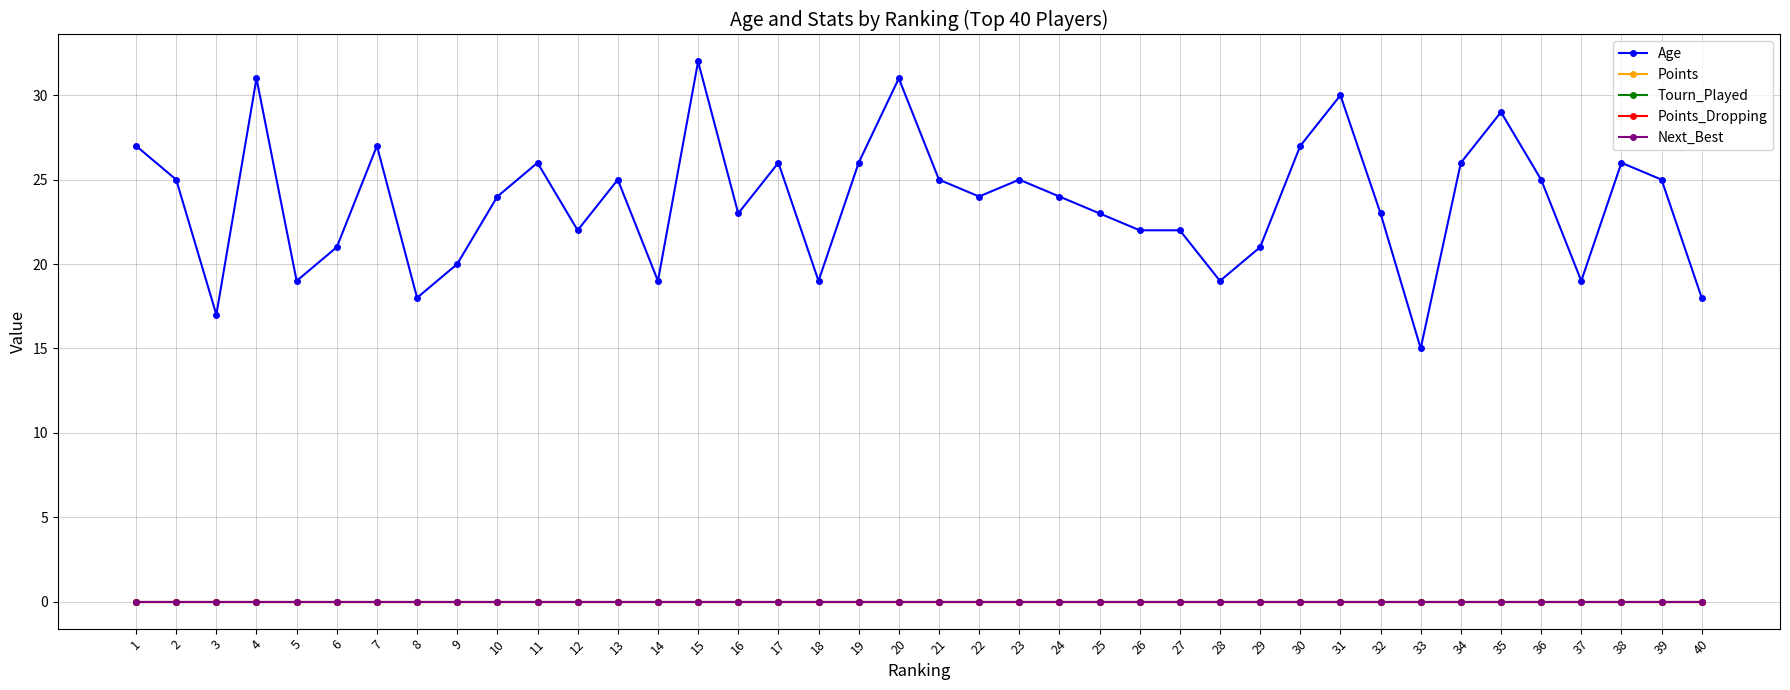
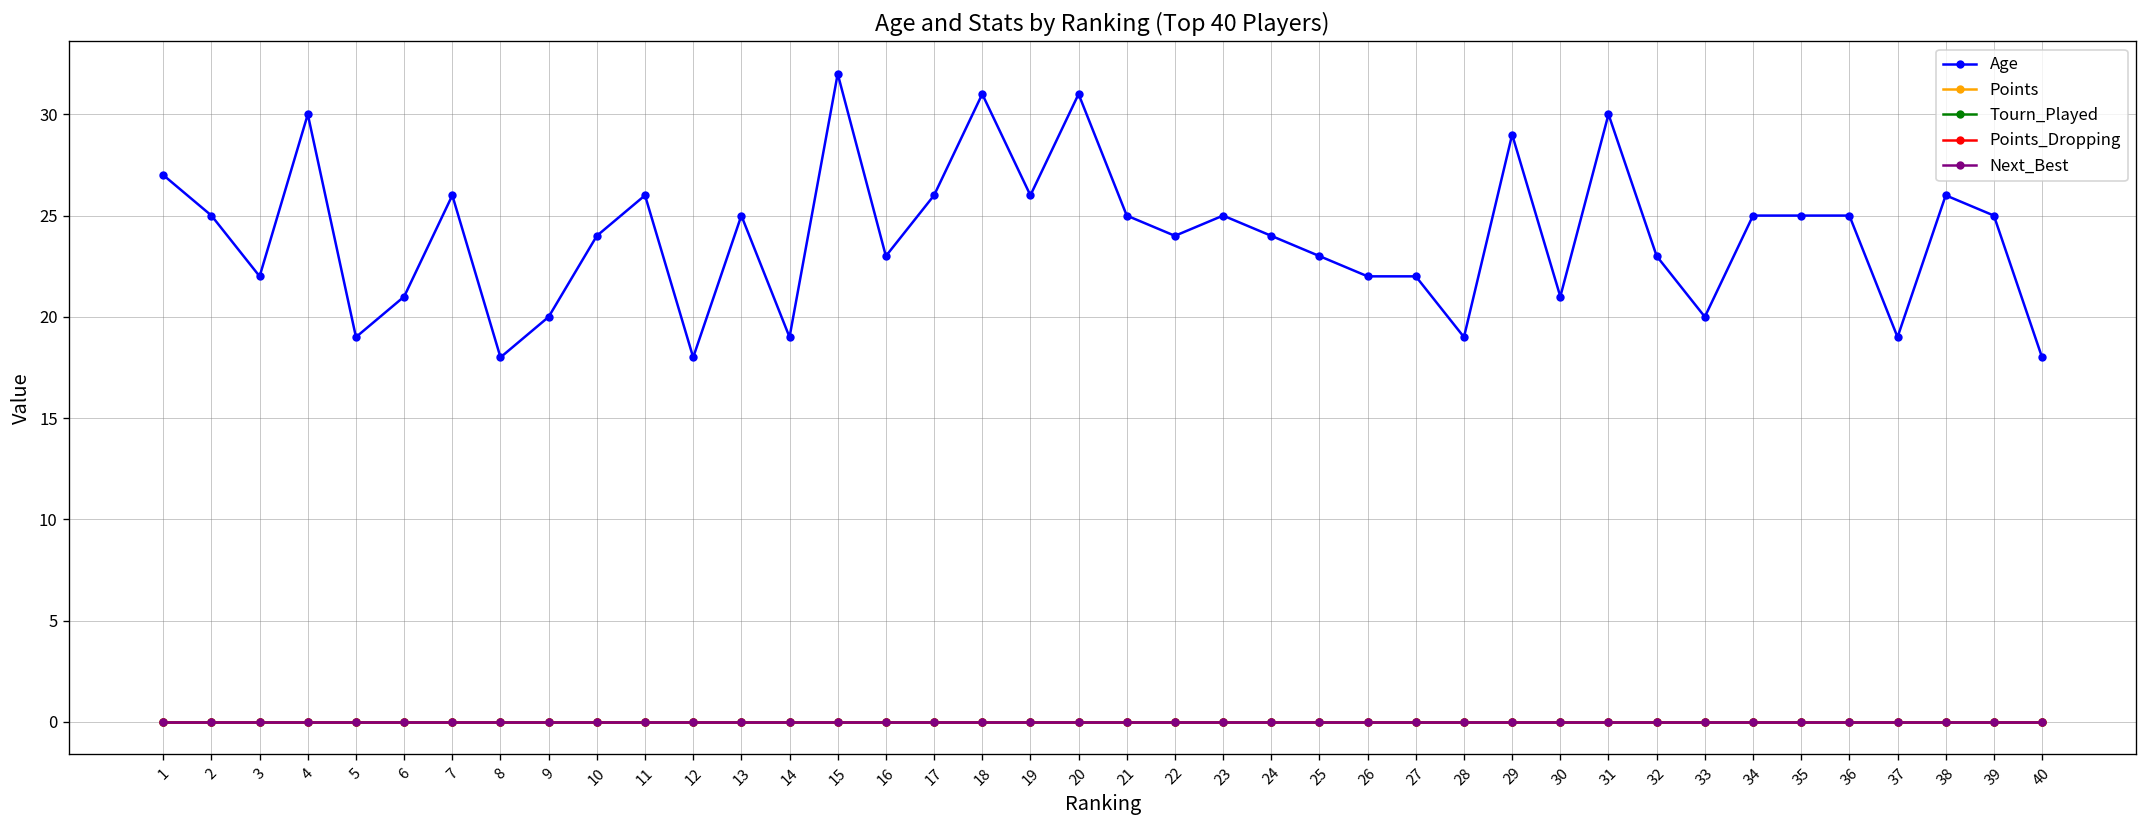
  {
    "Age": {
      "1": 27,
      "2": 25,
-     "3": 17,
-     "4": 31,
+     "3": 22,
+     "4": 30,
      "5": 19,
      "6": 21,
-     "7": 27,
+     "7": 26,
      "8": 18,
      "9": 20,
      "10": 24,
      "11": 26,
-     "12": 22,
+     "12": 18,
      "13": 25,
      "14": 19,
      "15": 32,
      "16": 23,
      "17": 26,
-     "18": 19,
+     "18": 31,
      "19": 26,
      "20": 31,
      "21": 25,
      "22": 24,
      "23": 25,
      "24": 24,
      "25": 23,
      "26": 22,
      "27": 22,
      "28": 19,
-     "29": 21,
-     "30": 27,
+     "29": 29,
+     "30": 21,
      "31": 30,
      "32": 23,
-     "33": 15,
-     "34": 26,
-     "35": 29,
+     "33": 20,
+     "34": 25,
+     "35": 25,
      "36": 25,
      "37": 19,
      "38": 26,
      "39": 25,
      "40": 18
    },
    "Next_Best": {
      "1": 0,
      "2": 0,
      "3": 0,
      "4": 0,
      "5": 0,
      "6": 0,
      "7": 0,
      "8": 0,
      "9": 0,
      "10": 0,
      "11": 0,
      "12": 0,
      "13": 0,
      "14": 0,
      "15": 0,
      "16": 0,
      "17": 0,
      "18": 0,
      "19": 0,
      "20": 0,
      "21": 0,
      "22": 0,
      "23": 0,
      "24": 0,
      "25": 0,
      "26": 0,
      "27": 0,
      "28": 0,
      "29": 0,
      "30": 0,
      "31": 0,
      "32": 0,
      "33": 0,
      "34": 0,
      "35": 0,
      "36": 0,
      "37": 0,
      "38": 0,
      "39": 0,
      "40": 0
    }
  }
